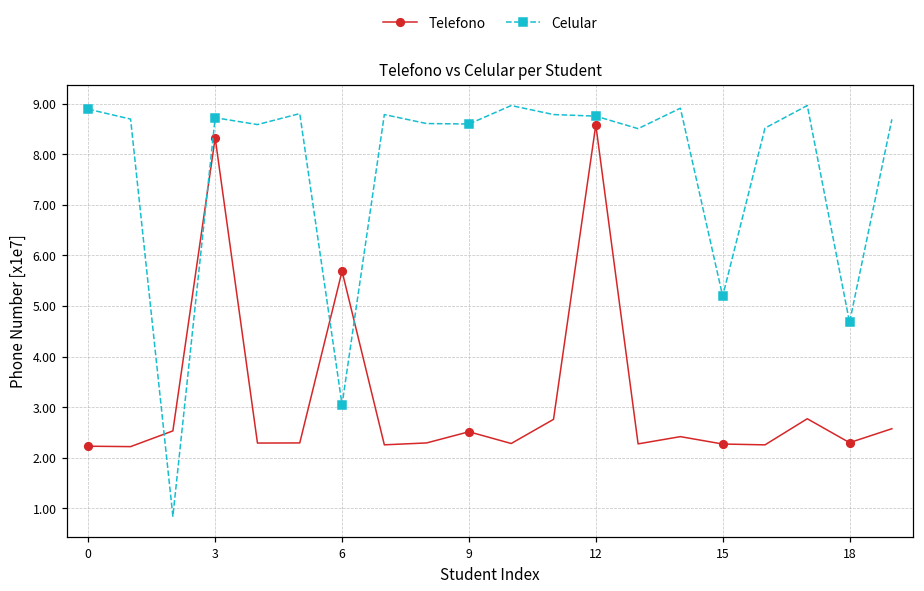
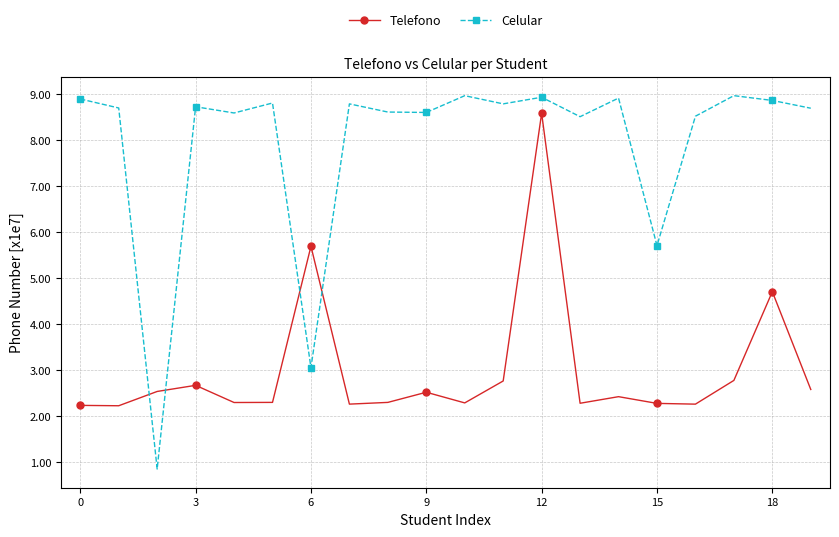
  {
    "Telefono": {
      "0": 2.2,
-     "3": 8.3,
+     "3": 2.7,
      "6": 5.7,
      "9": 2.5,
      "12": 8.6,
      "15": 2.3,
-     "18": 2.3
+     "18": 4.7
    },
    "Celular": {
      "0": 8.9,
      "3": 8.7,
      "6": 3.0,
      "9": 8.6,
-     "12": 8.8,
-     "15": 5.2,
-     "18": 4.7
+     "12": 8.9,
+     "15": 5.7,
+     "18": 8.9
    }
  }
